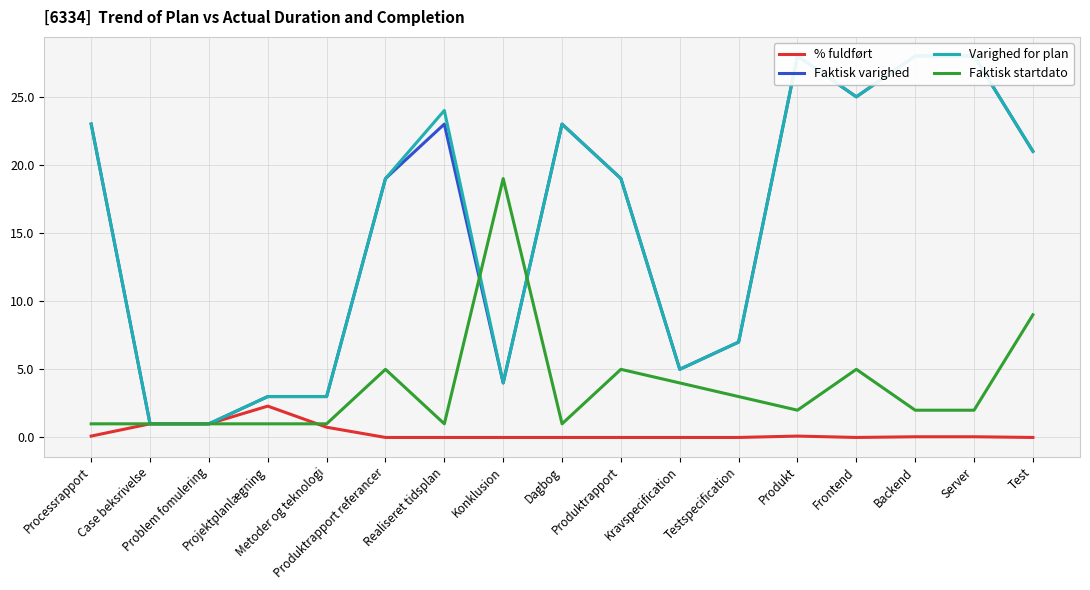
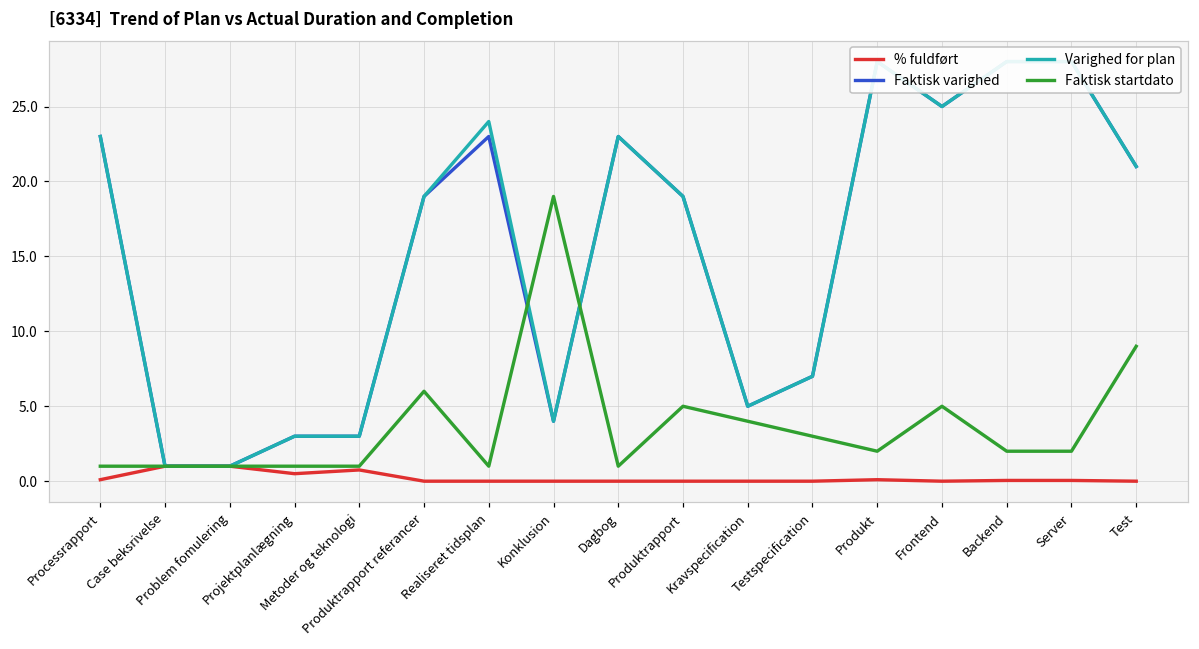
  {
    "% fuldført": {
      "Processrapport": 0.1,
-     "Projektplanlægning": 2.3,
+     "Projektplanlægning": 0.5,
      "Metoder og teknologi": 0.8,
      "Produktrapport referancer": 0.0,
      "Realiseret tidsplan": 0.0,
      "Konklusion": 0.0,
      "Dagbog": 0.0,
      "Produktrapport": 0.0,
      "Kravspecification": 0.0,
      "Testspecification": 0.0,
      "Produkt": 0.1,
      "Frontend": 0.0,
      "Backend": 0.1,
      "Server": 0.1,
      "Test": 0.0
    },
    "Faktisk varighed": {
      "Realiseret tidsplan": 23.0
    },
    "Varighed for plan": {
      "Realiseret tidsplan": 24.0
    },
    "Faktisk startdato": {
      "Processrapport": 1,
      "Projektplanlægning": 1,
      "Metoder og teknologi": 1,
-     "Produktrapport referancer": 5,
+     "Produktrapport referancer": 6,
      "Realiseret tidsplan": 1,
      "Konklusion": 19,
      "Dagbog": 1,
      "Produktrapport": 5,
      "Kravspecification": 4,
      "Testspecification": 3,
      "Produkt": 2,
      "Frontend": 5,
      "Backend": 2,
      "Server": 2,
      "Test": 9
    }
  }
